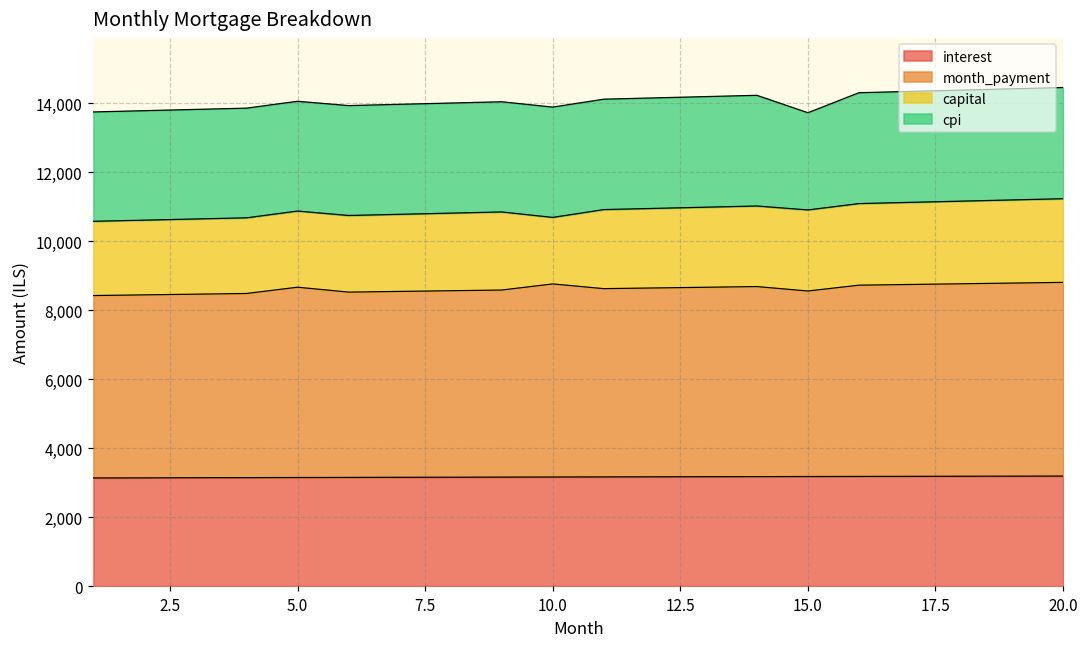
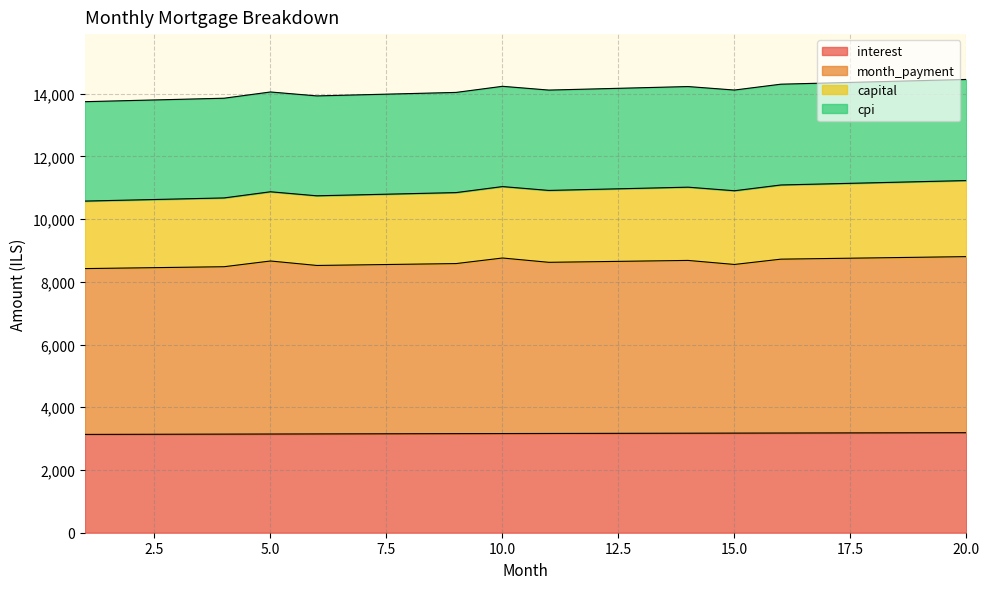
  {
    "capital": {
      "5.0": "2,200",
-     "10.0": "1,900",
+     "10.0": "2,300",
      "15.0": "2,400",
      "20.0": "2,400"
    },
    "cpi": {
      "5.0": "3,200",
      "10.0": "3,200",
-     "15.0": "2,800",
+     "15.0": "3,200",
      "20.0": "3,200"
    }
  }
